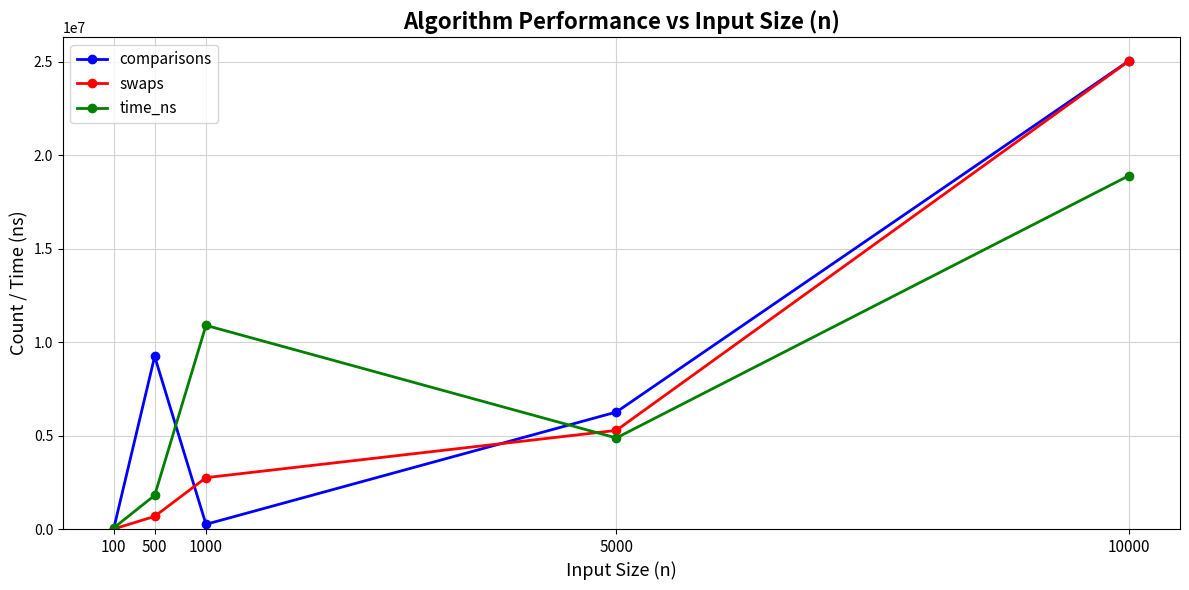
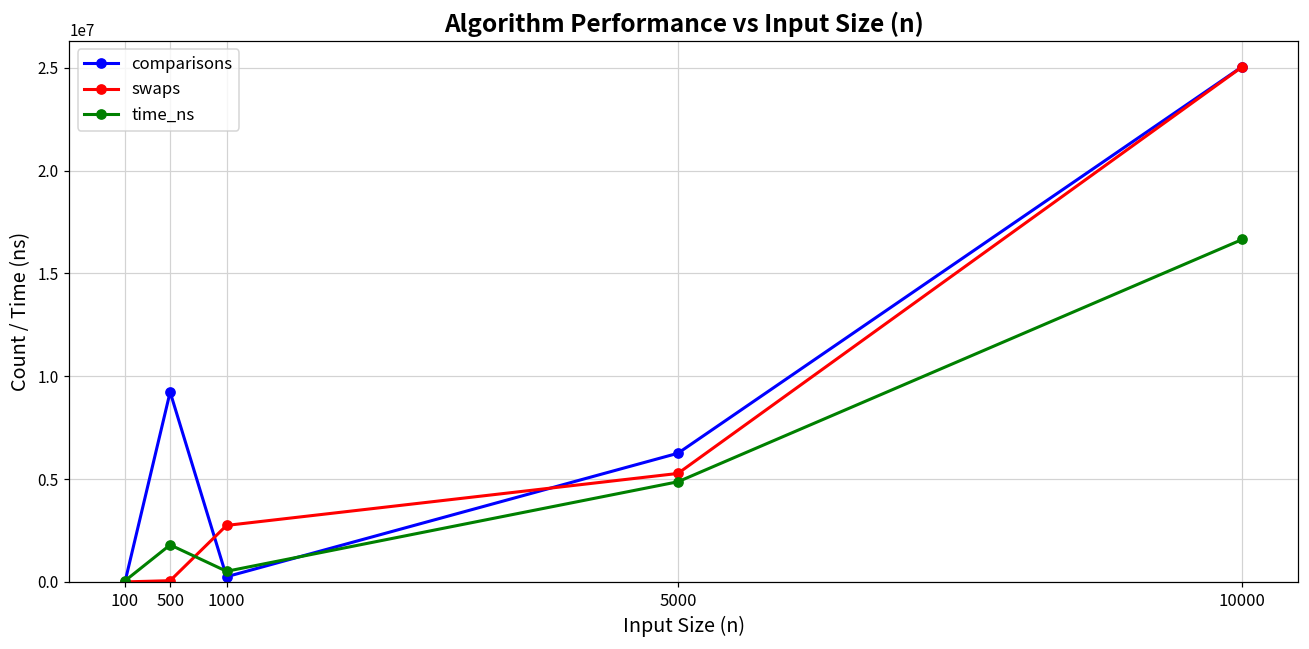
  {
    "comparisons": {
      "500": 9200000,
      "1000": 300000,
      "5000": 6300000
    },
    "swaps": {
-     "500": 700000,
+     "500": 100000,
      "1000": 2700000,
      "5000": 5300000
    },
    "time_ns": {
      "500": 1800000,
-     "1000": 10900000,
+     "1000": 500000,
      "5000": 4900000,
-     "10000": 18900000
+     "10000": 16700000
    }
  }
